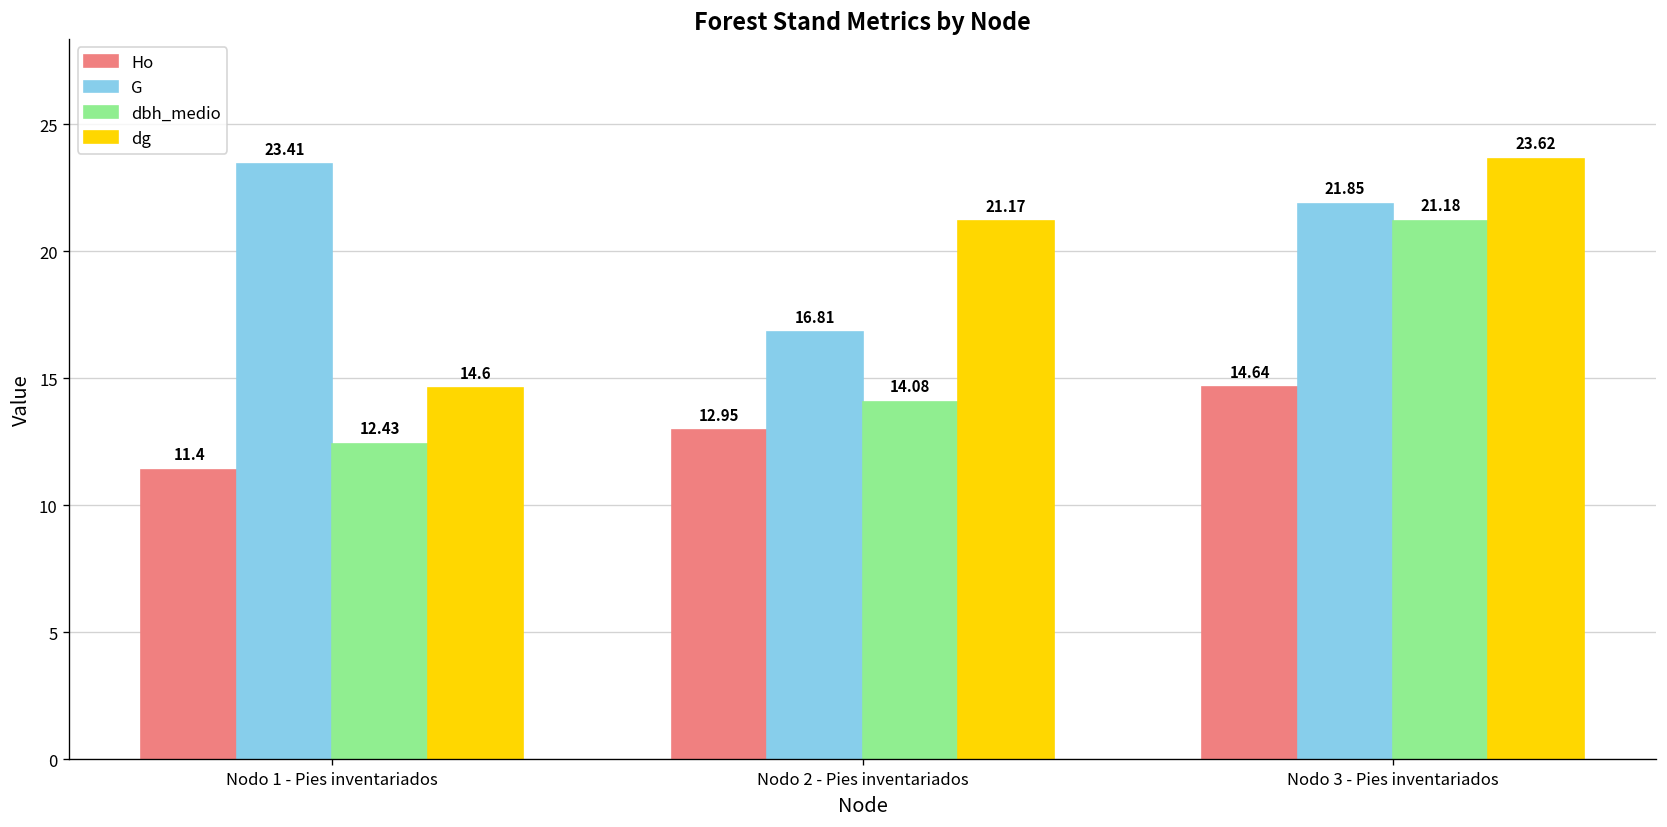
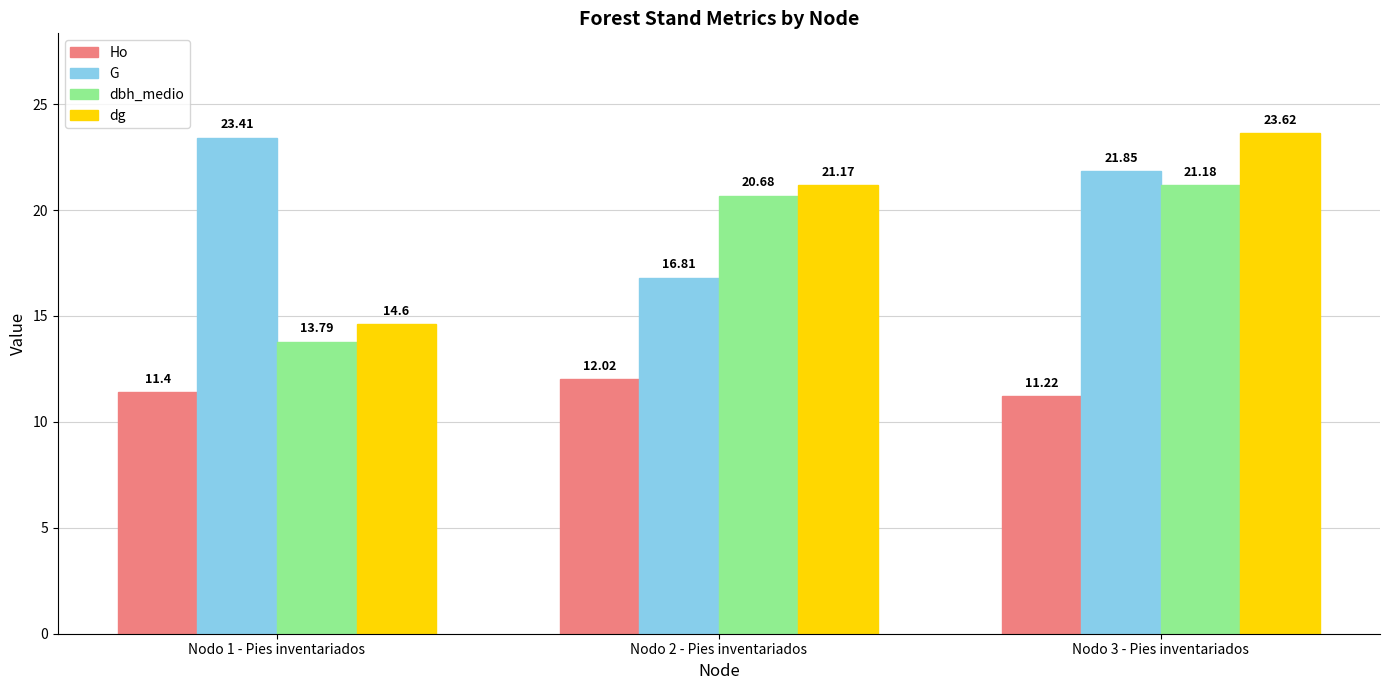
  {
    "Ho": {
      "Nodo 1 - Pies inventariados": 11.4,
-     "Nodo 2 - Pies inventariados": 12.95,
-     "Nodo 3 - Pies inventariados": 14.64
+     "Nodo 2 - Pies inventariados": 12.02,
+     "Nodo 3 - Pies inventariados": 11.22
    },
    "G": {
      "Nodo 1 - Pies inventariados": 23.41,
      "Nodo 2 - Pies inventariados": 16.81,
      "Nodo 3 - Pies inventariados": 21.85
    },
    "dbh_medio": {
-     "Nodo 1 - Pies inventariados": 12.43,
-     "Nodo 2 - Pies inventariados": 14.08,
+     "Nodo 1 - Pies inventariados": 13.79,
+     "Nodo 2 - Pies inventariados": 20.68,
      "Nodo 3 - Pies inventariados": 21.18
    },
    "dg": {
      "Nodo 1 - Pies inventariados": 14.6,
      "Nodo 2 - Pies inventariados": 21.17,
      "Nodo 3 - Pies inventariados": 23.62
    }
  }
